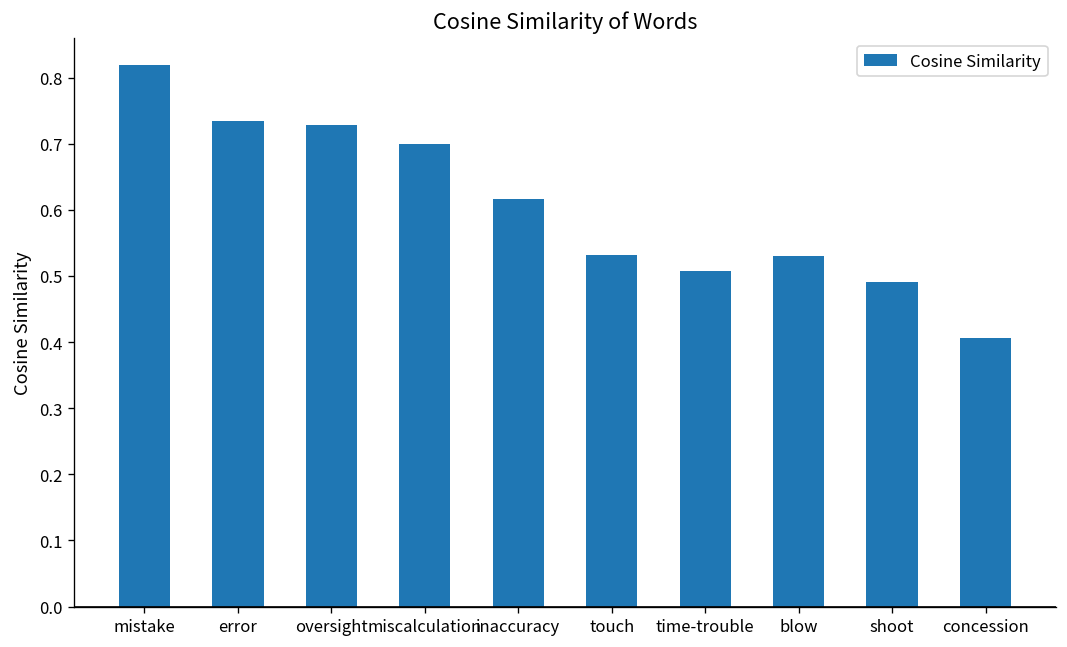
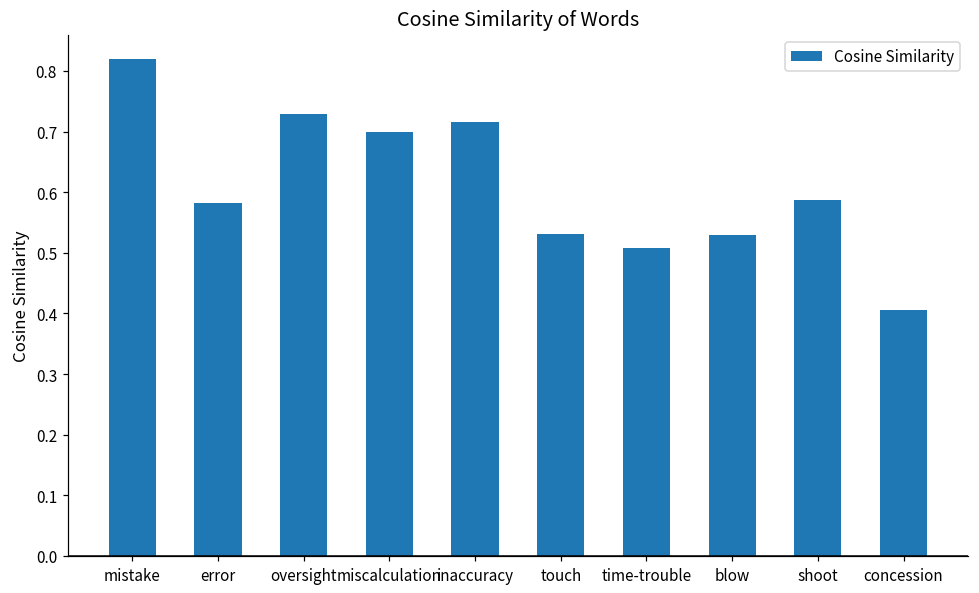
  {
    "mistake": 0.82,
-   "error": 0.73,
+   "error": 0.58,
    "oversight": 0.73,
    "miscalculation": 0.70,
-   "inaccuracy": 0.62,
+   "inaccuracy": 0.72,
    "touch": 0.53,
    "time-trouble": 0.51,
    "blow": 0.53,
-   "shoot": 0.49,
+   "shoot": 0.59,
    "concession": 0.41
  }
